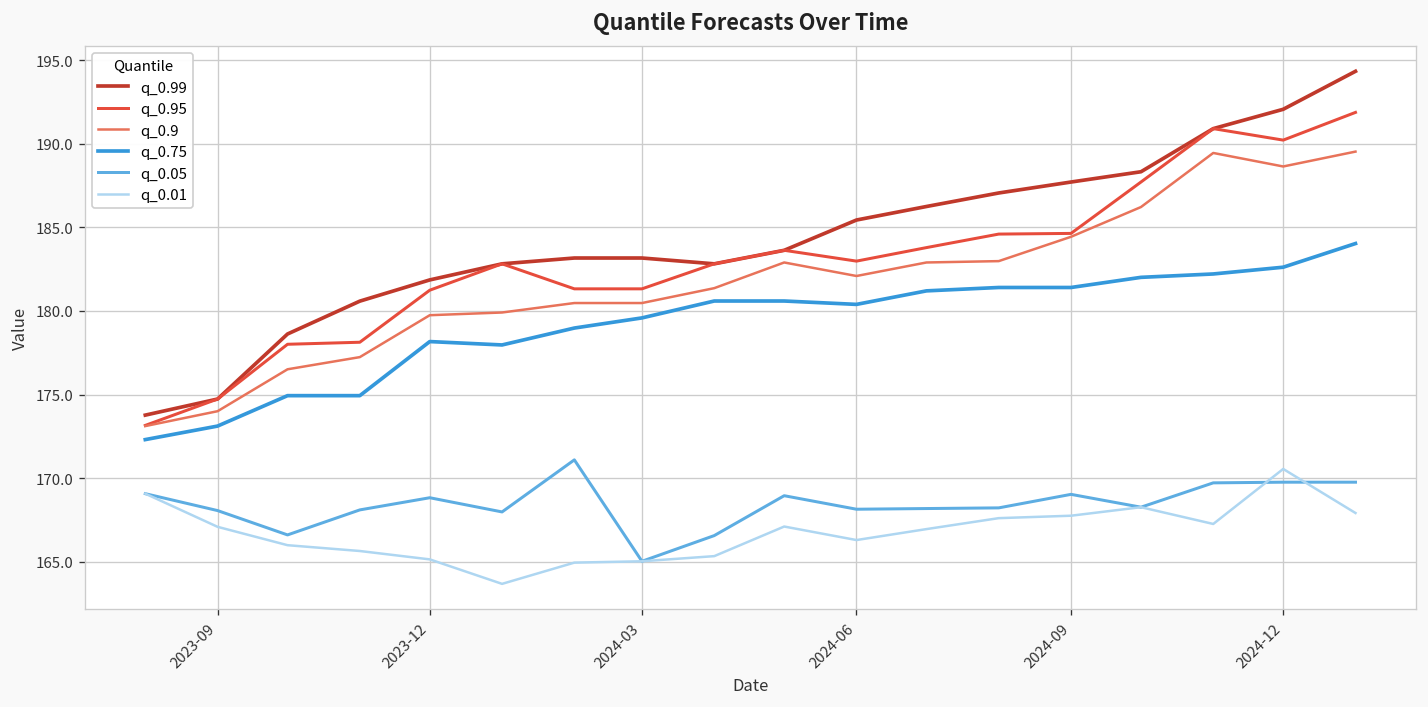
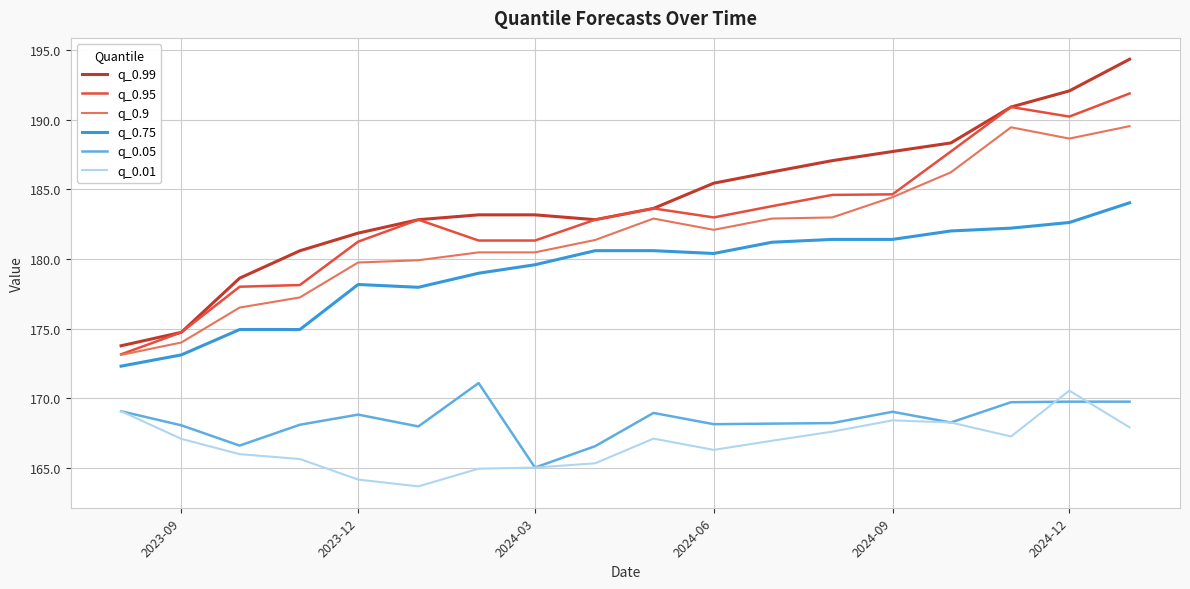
  {
    "q_0.01": {
      "2023-09": 167.1,
-     "2023-12": 165.1,
+     "2023-12": 164.2,
      "2024-06": 166.3,
-     "2024-09": 167.8,
+     "2024-09": 168.4,
      "2024-12": 170.5
    }
  }
